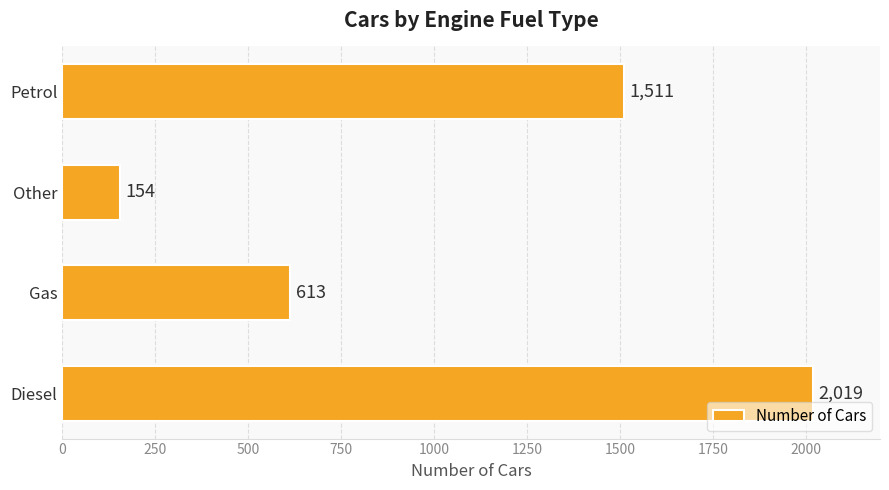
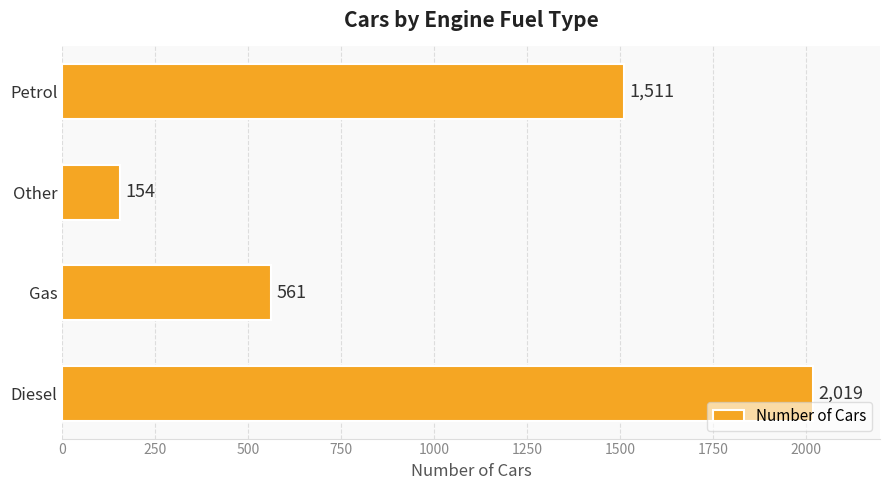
  {
    "Petrol": "1,511",
    "Other": "154",
-   "Gas": "613"
+   "Gas": "561"
  }
